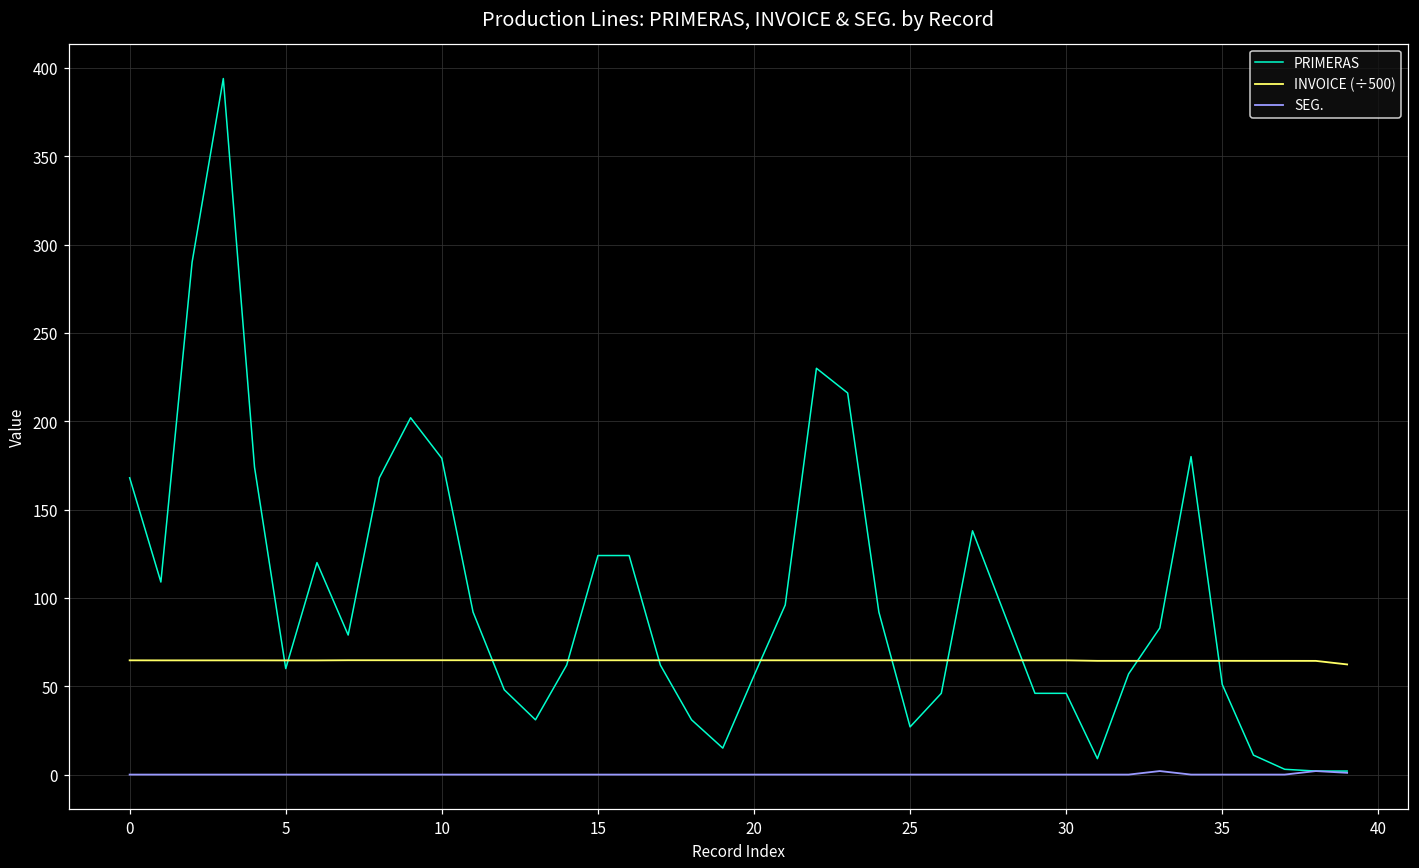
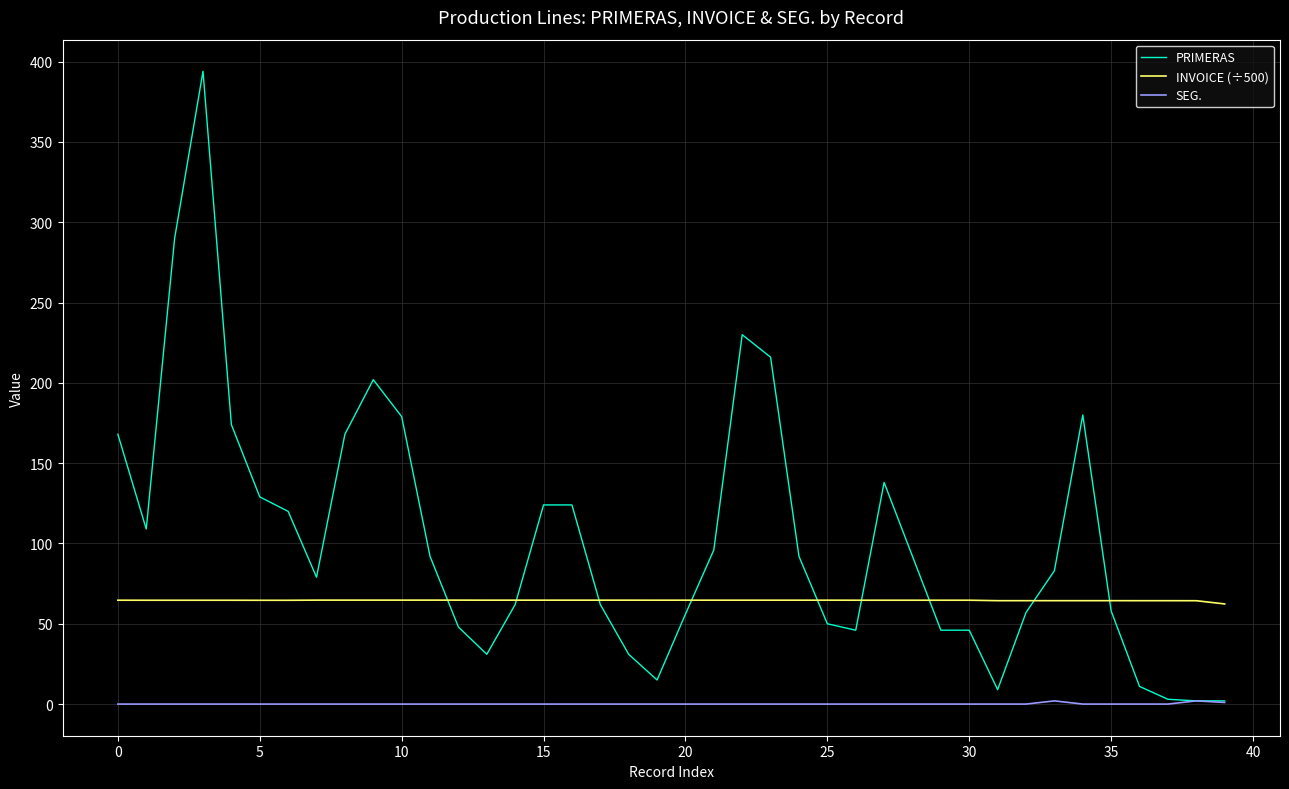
  {
    "PRIMERAS": {
      "0": 168,
-     "5": 60,
+     "5": 129,
      "10": 179,
      "15": 124,
      "20": 56,
-     "25": 27,
+     "25": 50,
      "30": 46,
-     "35": 51
+     "35": 58
    },
    "INVOICE (÷500)": {
      "0": 65,
      "5": 65,
      "10": 65,
      "15": 65,
      "20": 65,
      "25": 65,
      "30": 65,
      "35": 64
    },
    "SEG.": {
      "0": 0,
      "5": 0,
      "10": 0,
      "15": 0,
      "20": 0,
      "25": 0,
      "30": 0,
      "35": 0
    }
  }
